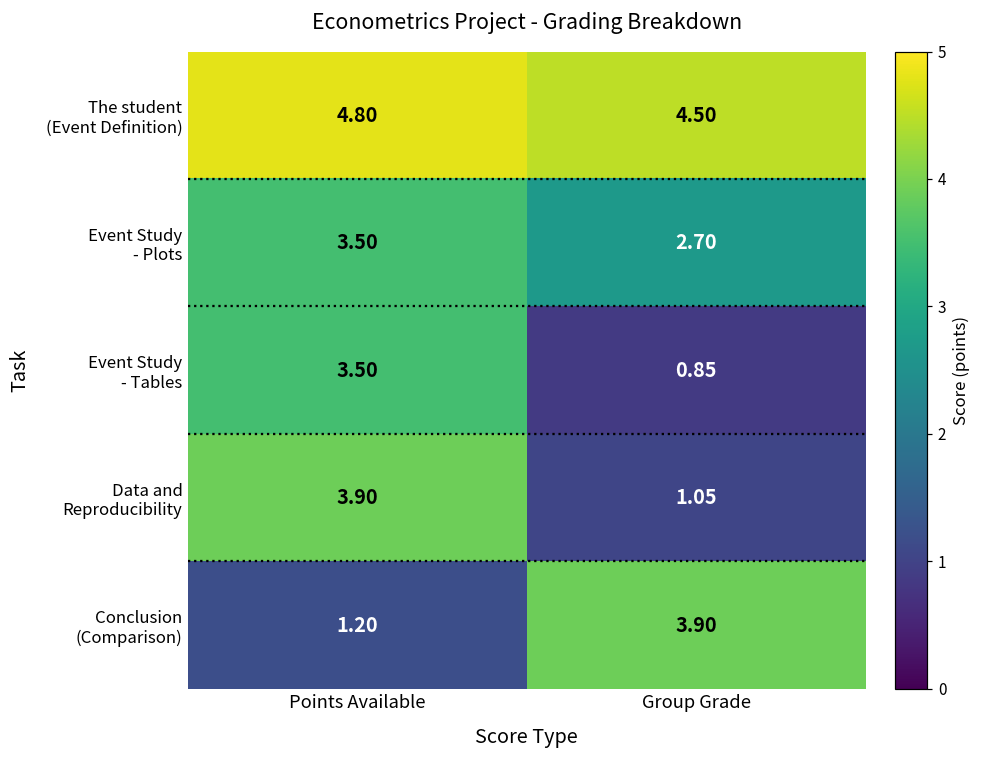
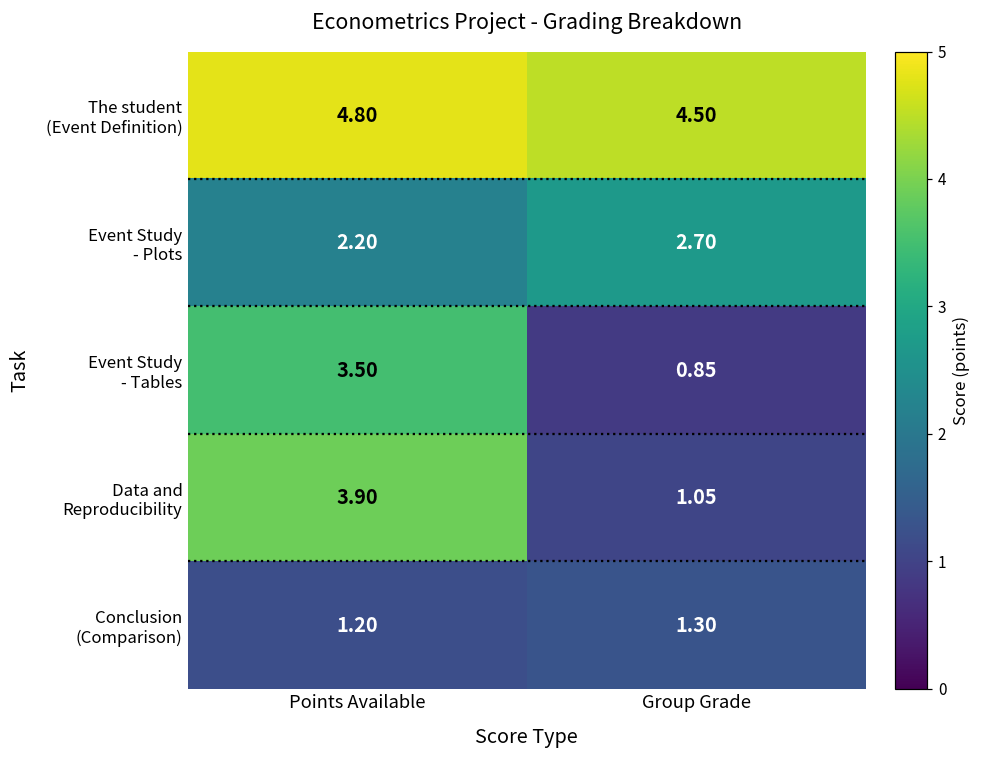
  {
    "The student (Event Definition)": {
      "Points Available": 4.80,
      "Group Grade": 4.50
    },
    "Event Study - Plots": {
-     "Points Available": 3.50,
+     "Points Available": 2.20,
      "Group Grade": 2.70
    },
    "Event Study - Tables": {
      "Points Available": 3.50,
      "Group Grade": 0.85
    },
    "Data and Reproducibility": {
      "Points Available": 3.90,
      "Group Grade": 1.05
    },
    "Conclusion (Comparison)": {
      "Points Available": 1.20,
-     "Group Grade": 3.90
+     "Group Grade": 1.30
    }
  }
